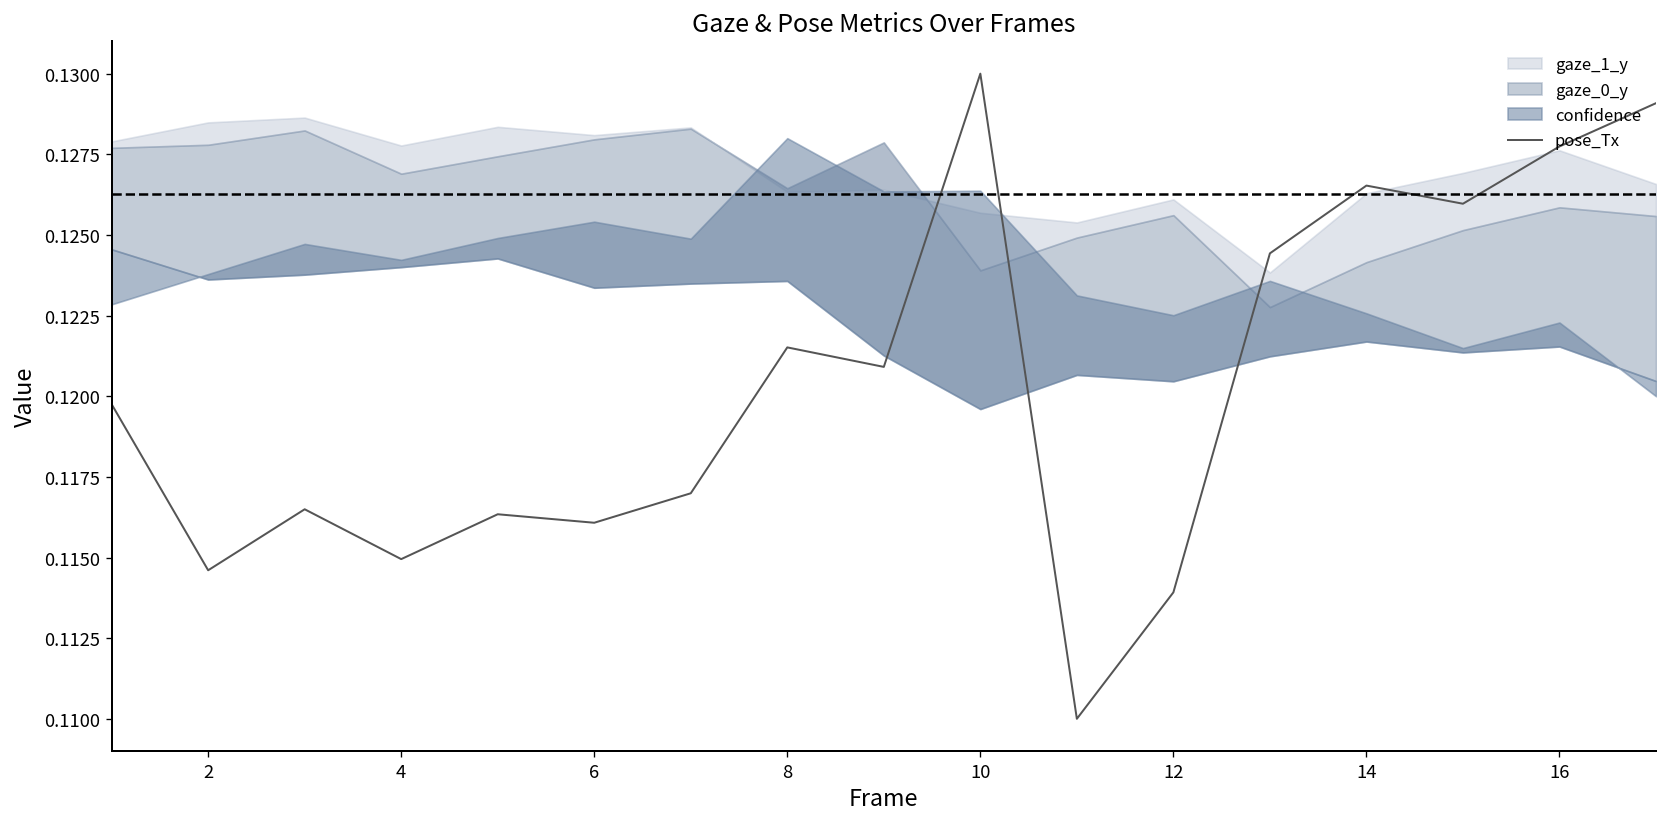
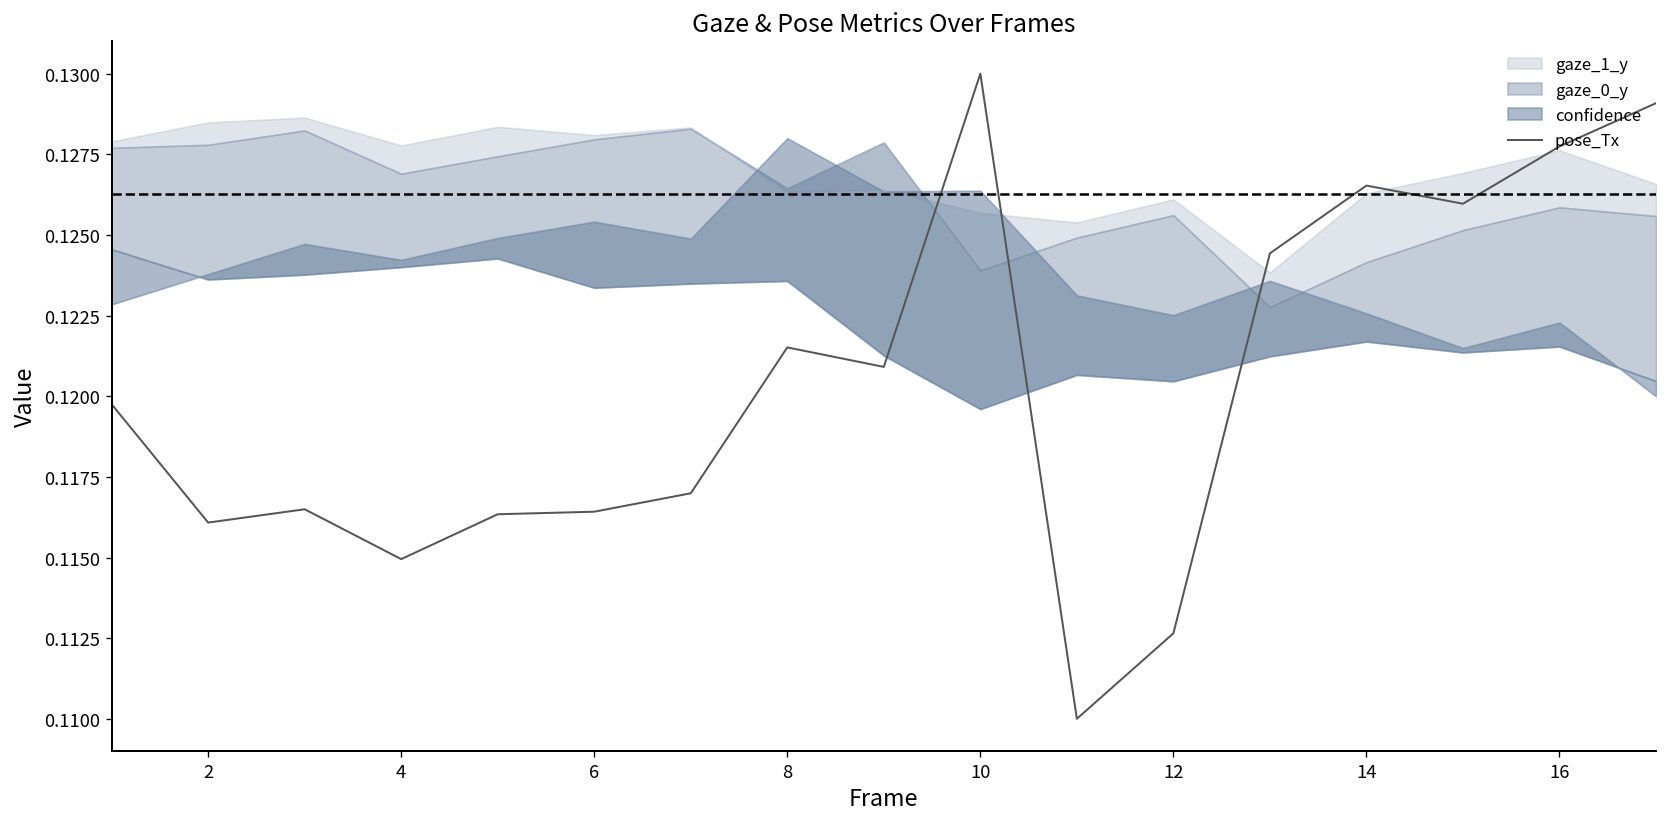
  {
    "pose_Tx": {
-     "2": 0.1146,
+     "2": 0.1161,
      "4": 0.1150,
-     "6": 0.1161,
+     "6": 0.1164,
      "8": 0.1215,
      "10": 0.1300,
-     "12": 0.1139,
+     "12": 0.1126,
      "14": 0.1265,
      "16": 0.1277
    }
  }
